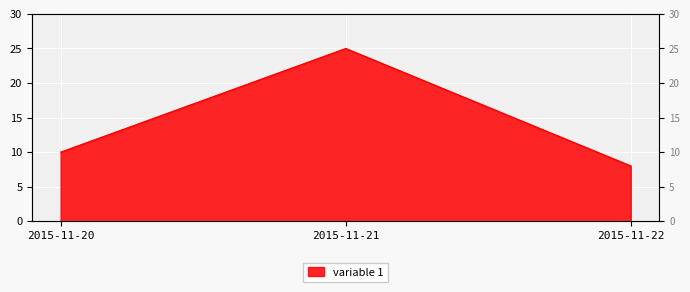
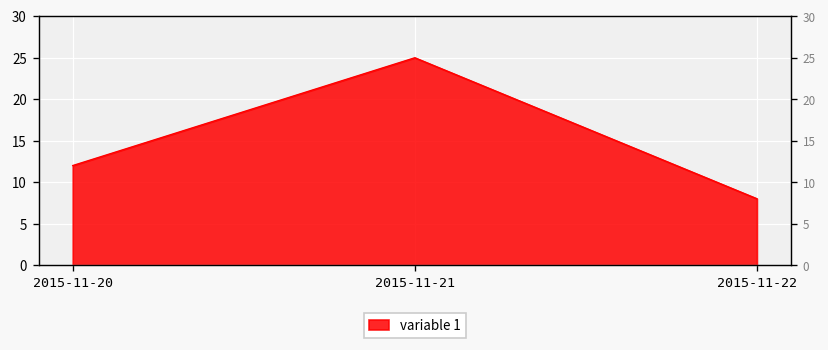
  {
-   "2015-11-20": 10,
+   "2015-11-20": 12,
    "2015-11-21": 25,
    "2015-11-22": 8
  }
